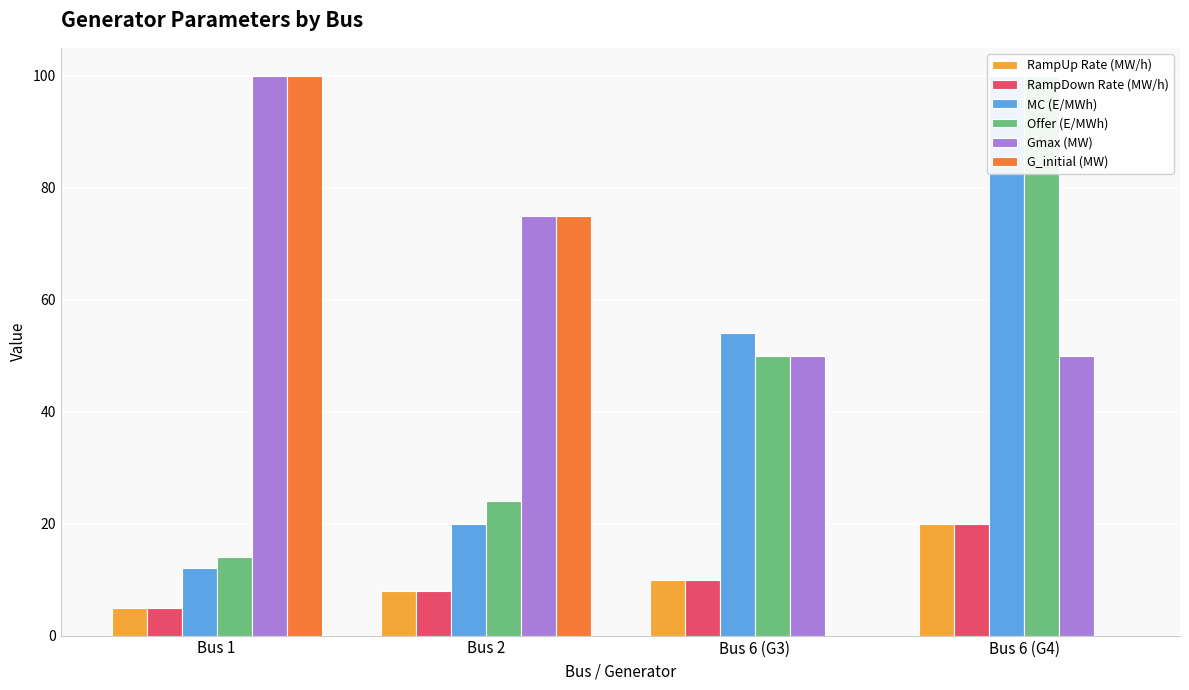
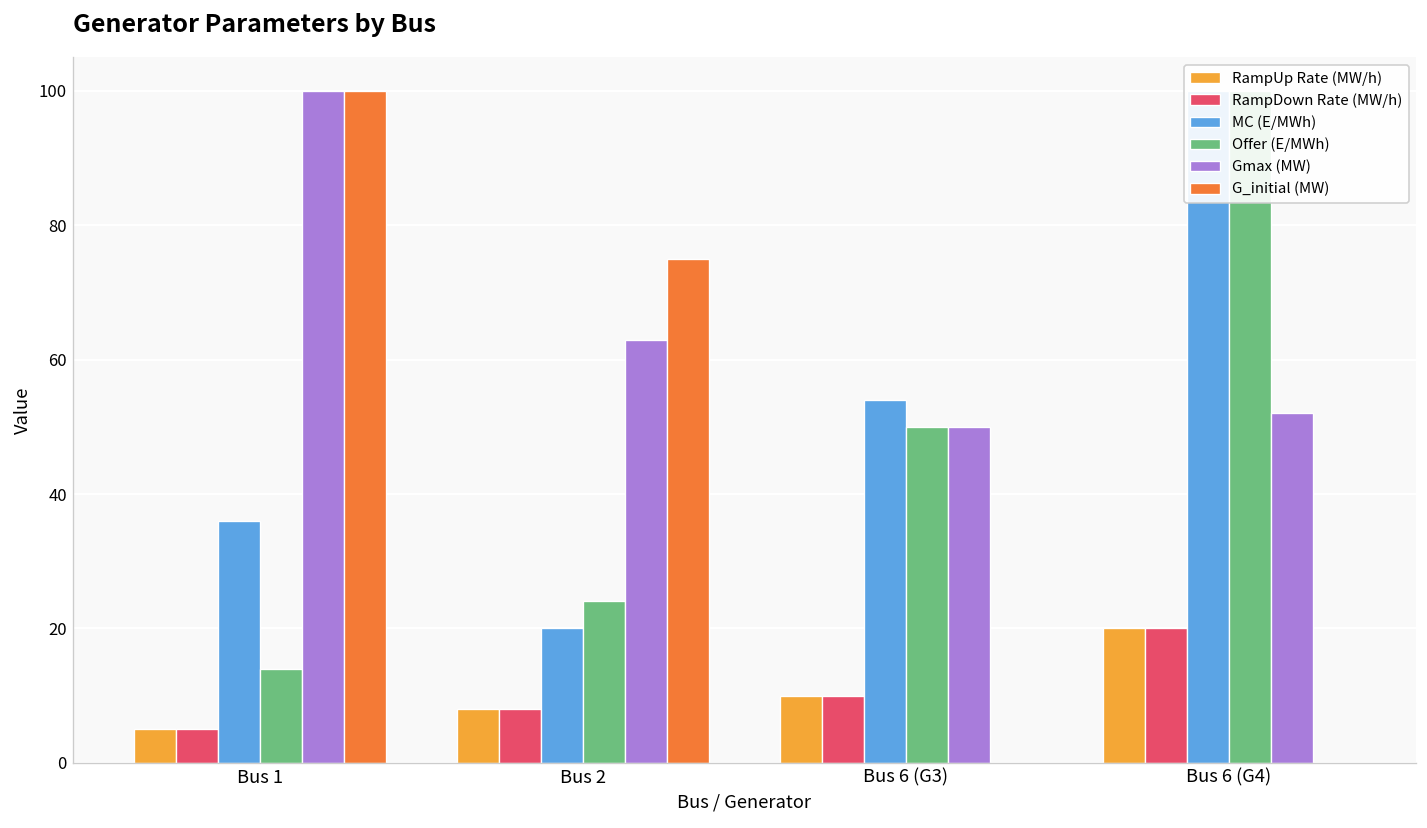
  {
    "RampDown Rate (MW/h)": {
      "Bus 1": 5,
      "Bus 2": 8,
      "Bus 6 (G3)": 10,
      "Bus 6 (G4)": 20
    },
    "MC (E/MWh)": {
-     "Bus 1": 12,
+     "Bus 1": 36,
      "Bus 2": 20,
      "Bus 6 (G3)": 54
    },
    "Offer (E/MWh)": {
      "Bus 1": 14,
      "Bus 2": 24,
      "Bus 6 (G3)": 50
    },
    "Gmax (MW)": {
      "Bus 1": 100,
-     "Bus 2": 75,
+     "Bus 2": 63,
      "Bus 6 (G3)": 50,
-     "Bus 6 (G4)": 50
+     "Bus 6 (G4)": 52
    }
  }
